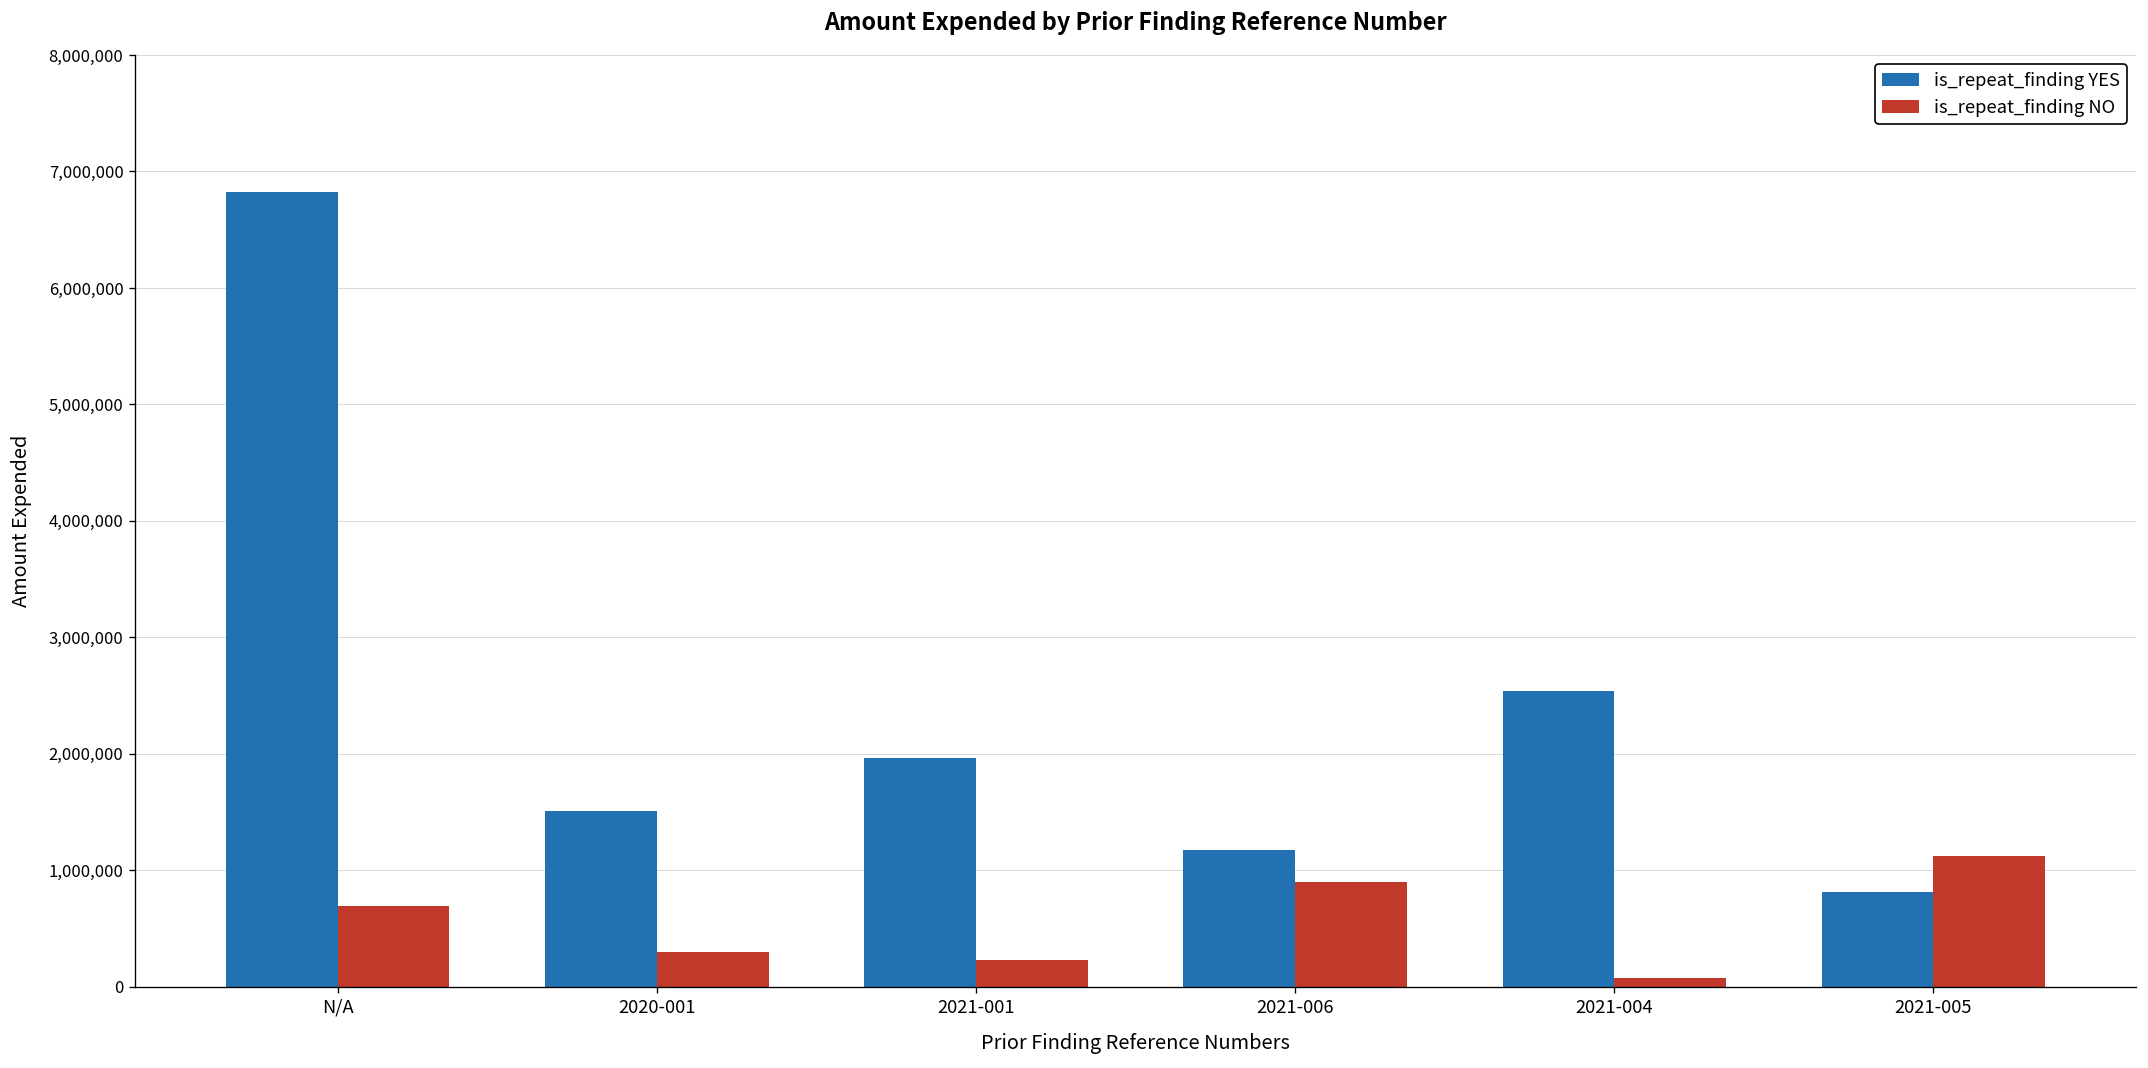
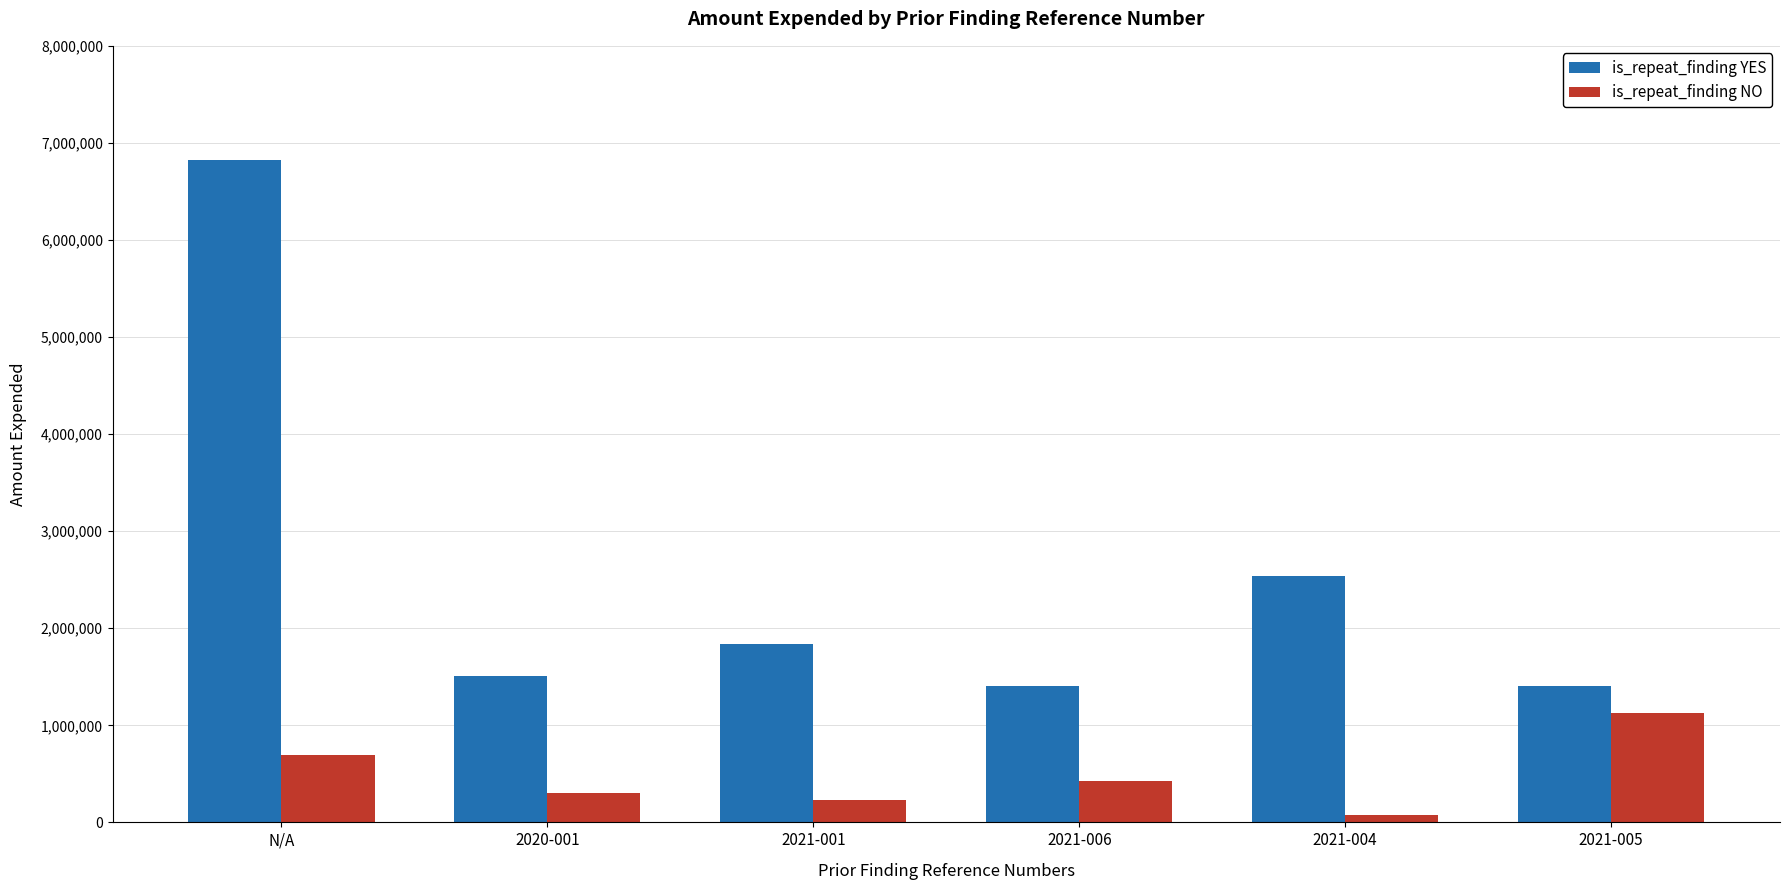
  {
    "is_repeat_finding YES": {
      "N/A": "6,800,000",
      "2020-001": "1,500,000",
-     "2021-001": "2,000,000",
-     "2021-006": "1,200,000",
+     "2021-001": "1,800,000",
+     "2021-006": "1,400,000",
      "2021-004": "2,500,000",
-     "2021-005": "800,000"
+     "2021-005": "1,400,000"
    },
    "is_repeat_finding NO": {
      "N/A": "700,000",
      "2020-001": "300,000",
      "2021-001": "200,000",
-     "2021-006": "900,000",
+     "2021-006": "400,000",
      "2021-004": "100,000",
      "2021-005": "1,100,000"
    }
  }
